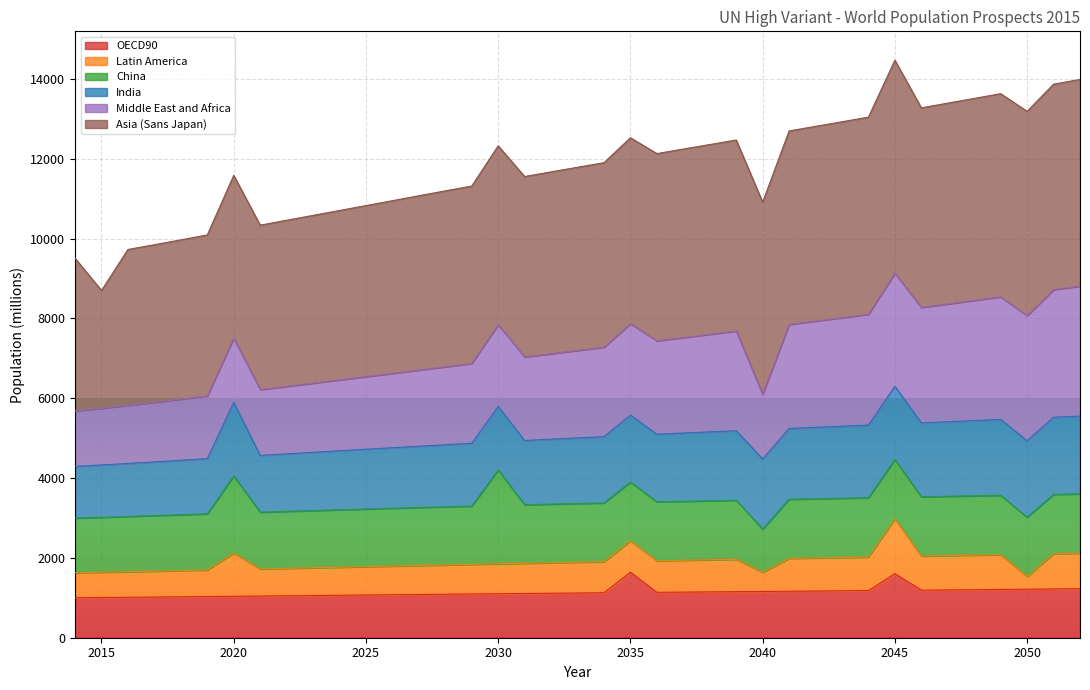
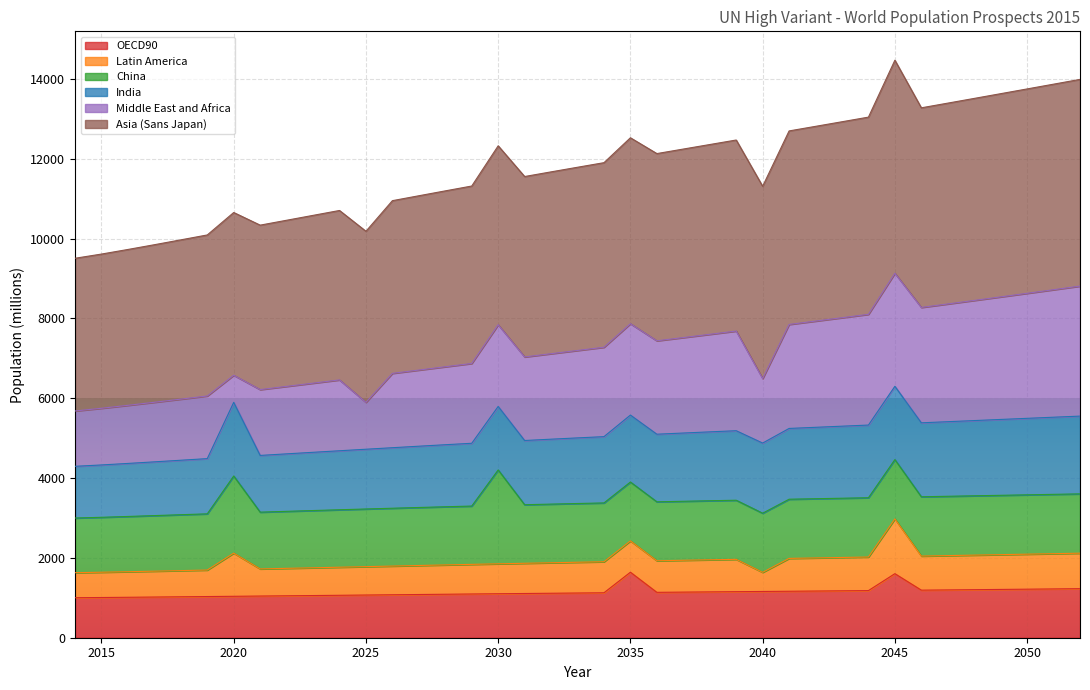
  {
    "OECD90": {
      "2015": 1000,
      "2020": 1000,
      "2025": 1100,
      "2030": 1100,
      "2035": 1600,
      "2040": 1200,
      "2045": 1600,
      "2050": 1200
    },
    "Latin America": {
      "2015": 600,
      "2020": 1100,
      "2025": 700,
      "2030": 700,
      "2035": 800,
      "2040": 500,
      "2045": 1400,
-     "2050": 300
+     "2050": 900
    },
    "China": {
      "2015": 1400,
      "2020": 1900,
      "2025": 1400,
      "2030": 2400,
      "2035": 1500,
-     "2040": 1100,
+     "2040": 1500,
      "2045": 1500,
      "2050": 1500
    },
    "India": {
      "2015": 1300,
      "2020": 1800,
      "2025": 1500,
      "2030": 1600,
      "2035": 1700,
      "2040": 1800,
      "2045": 1800,
      "2050": 1900
    },
    "Middle East and Africa": {
      "2015": 1400,
-     "2020": 1600,
-     "2025": 1800,
+     "2020": 700,
+     "2025": 1200,
      "2030": 2000,
      "2035": 2300,
      "2040": 1600,
      "2045": 2800,
      "2050": 3100
    },
    "Asia (Sans Japan)": {
-     "2015": 3000,
+     "2015": 3900,
      "2020": 4100,
      "2025": 4300,
      "2030": 4500,
      "2035": 4700,
      "2040": 4800,
      "2045": 5300,
      "2050": 5100
    }
  }
